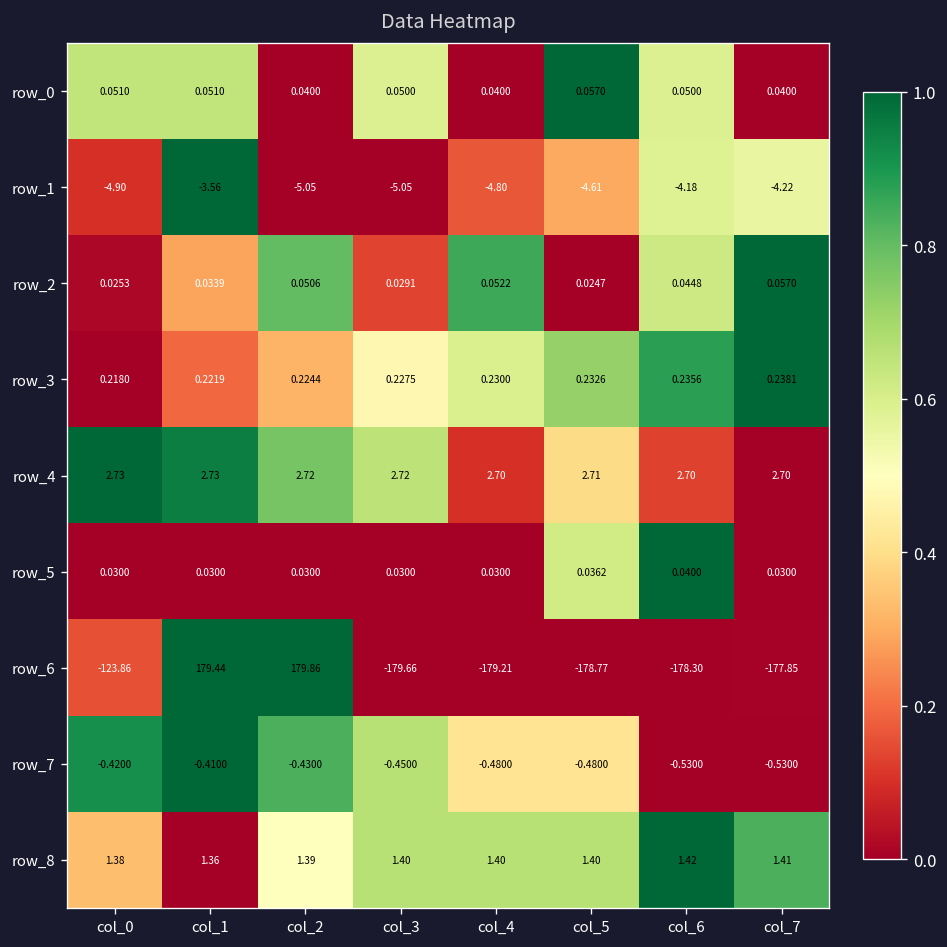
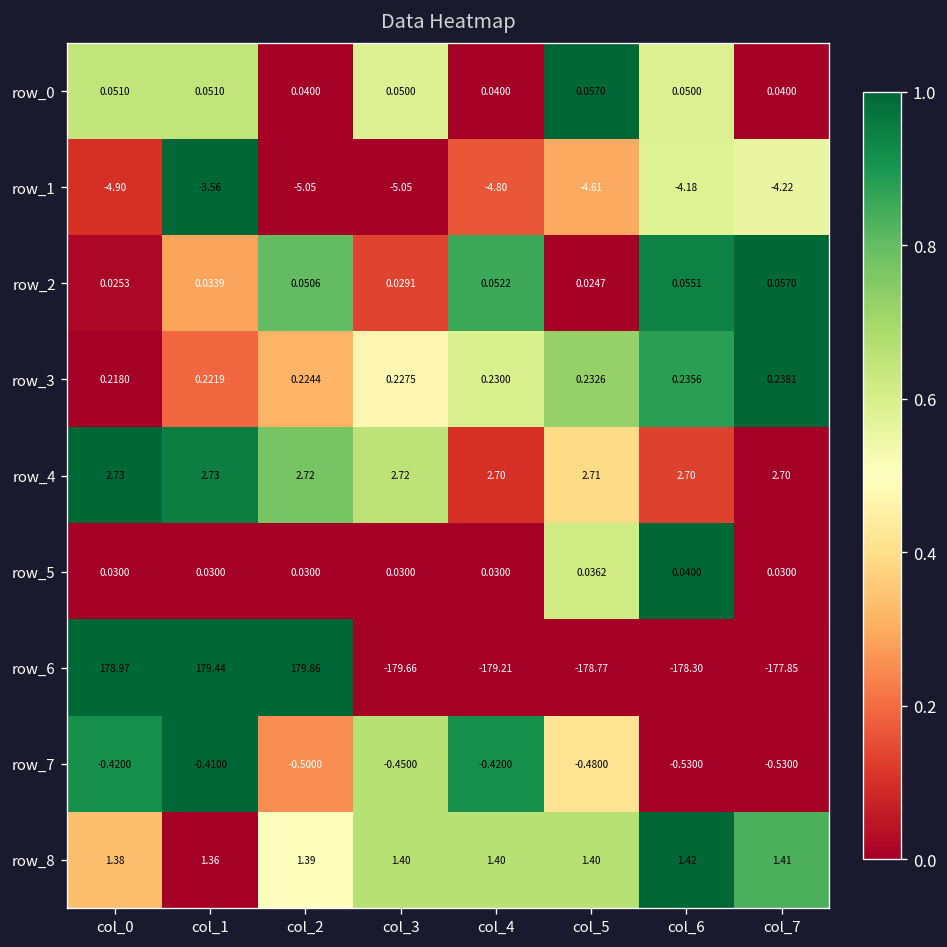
  {
    "row_0": {
      "col_0": 0.0510,
      "col_1": 0.0510,
      "col_2": 0.0400,
      "col_3": 0.0500,
      "col_4": 0.0400,
      "col_5": 0.0570,
      "col_6": 0.0500,
      "col_7": 0.0400
    },
    "row_1": {
      "col_0": -4.90,
      "col_1": -3.56,
      "col_2": -5.05,
      "col_3": -5.05,
      "col_4": -4.80,
      "col_5": -4.61,
      "col_6": -4.18,
      "col_7": -4.22
    },
    "row_2": {
      "col_0": 0.0253,
      "col_1": 0.0339,
      "col_2": 0.0506,
      "col_3": 0.0291,
      "col_4": 0.0522,
      "col_5": 0.0247,
-     "col_6": 0.0448,
+     "col_6": 0.0551,
      "col_7": 0.0570
    },
    "row_3": {
      "col_0": 0.2180,
      "col_1": 0.2219,
      "col_2": 0.2244,
      "col_3": 0.2275,
      "col_4": 0.2300,
      "col_5": 0.2326,
      "col_6": 0.2356,
      "col_7": 0.2381
    },
    "row_4": {
      "col_0": 2.73,
      "col_1": 2.73,
      "col_2": 2.72,
      "col_3": 2.72,
      "col_4": 2.70,
      "col_5": 2.71,
      "col_6": 2.70,
      "col_7": 2.70
    },
    "row_5": {
      "col_0": 0.0300,
      "col_1": 0.0300,
      "col_2": 0.0300,
      "col_3": 0.0300,
      "col_4": 0.0300,
      "col_5": 0.0362,
      "col_6": 0.0400,
      "col_7": 0.0300
    },
    "row_6": {
-     "col_0": -123.86,
+     "col_0": 178.97,
      "col_1": 179.44,
      "col_2": 179.86,
      "col_3": -179.66,
      "col_4": -179.21,
      "col_5": -178.77,
      "col_6": -178.30,
      "col_7": -177.85
    },
    "row_7": {
      "col_0": -0.4200,
      "col_1": -0.4100,
-     "col_2": -0.4300,
+     "col_2": -0.5000,
      "col_3": -0.4500,
-     "col_4": -0.4800,
+     "col_4": -0.4200,
      "col_5": -0.4800,
      "col_6": -0.5300,
      "col_7": -0.5300
    },
    "row_8": {
      "col_0": 1.38,
      "col_1": 1.36,
      "col_2": 1.39,
      "col_3": 1.40,
      "col_4": 1.40,
      "col_5": 1.40,
      "col_6": 1.42,
      "col_7": 1.41
    }
  }
